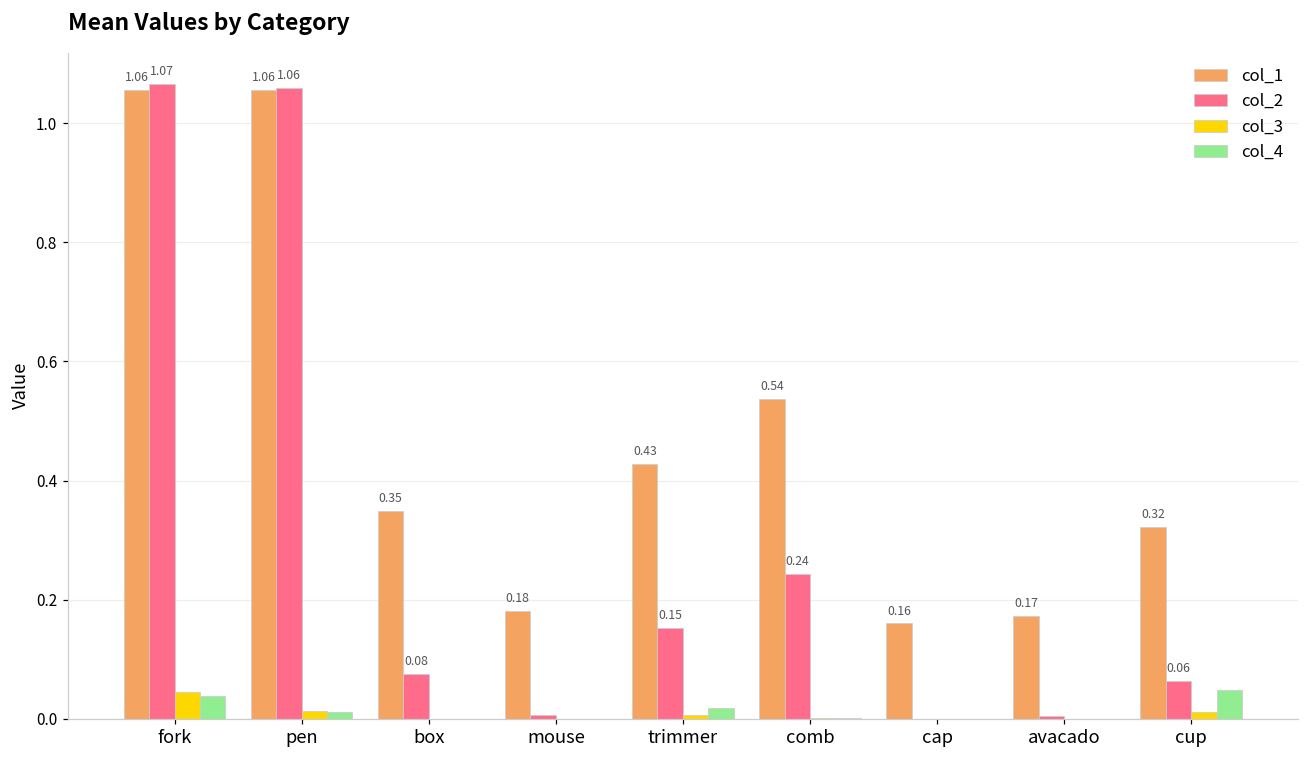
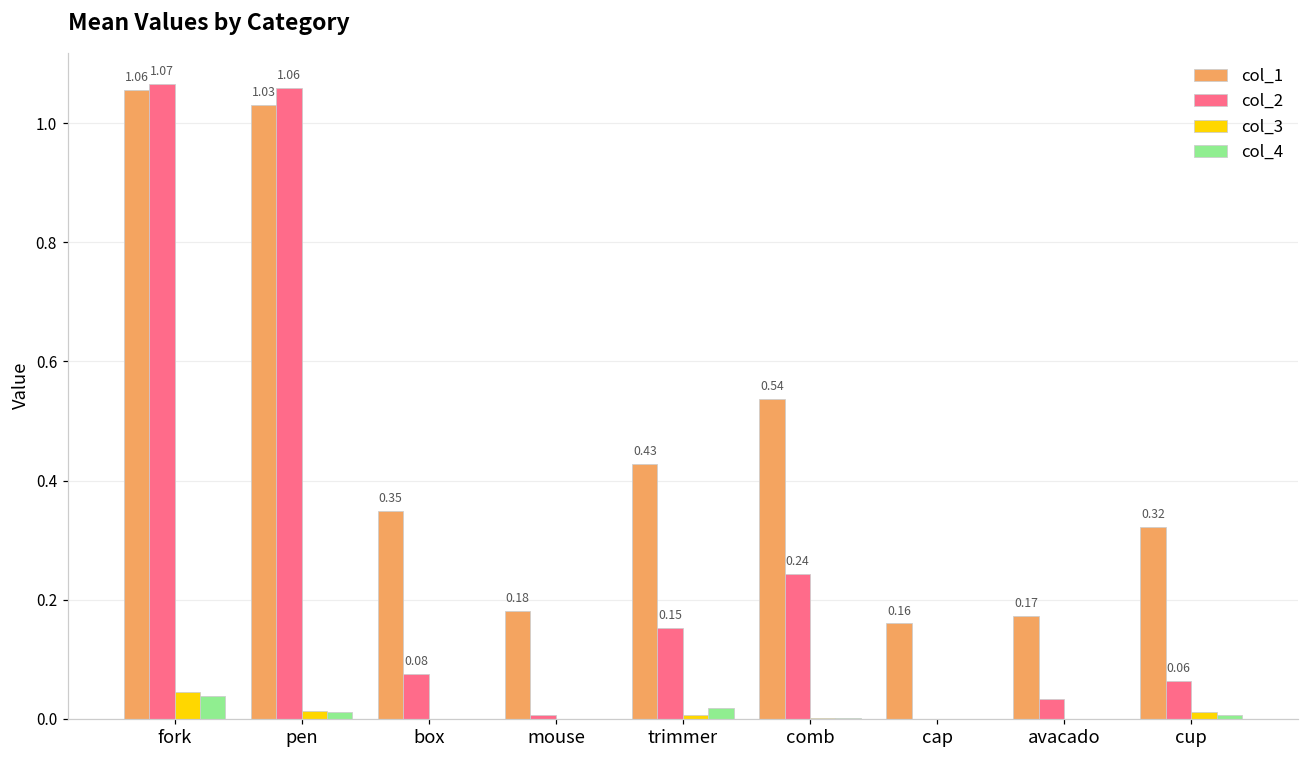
  {
    "col_1": {
      "fork": 1.06,
-     "pen": 1.06,
+     "pen": 1.03,
      "box": 0.35,
      "mouse": 0.18,
      "trimmer": 0.43,
      "comb": 0.54,
      "cap": 0.16,
      "avacado": 0.17,
      "cup": 0.32
    },
    "col_2": {
      "mouse": 0.01,
-     "avacado": 0.00
+     "avacado": 0.03
    },
    "col_3": {
      "fork": 0.05,
      "pen": 0.01,
      "trimmer": 0.01,
      "cup": 0.01
    },
    "col_4": {
      "fork": 0.04,
      "pen": 0.01,
      "trimmer": 0.02,
-     "cup": 0.05
+     "cup": 0.01
    }
  }
